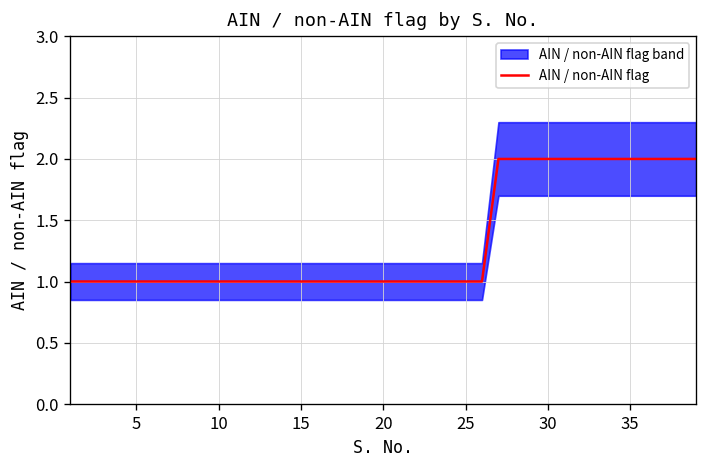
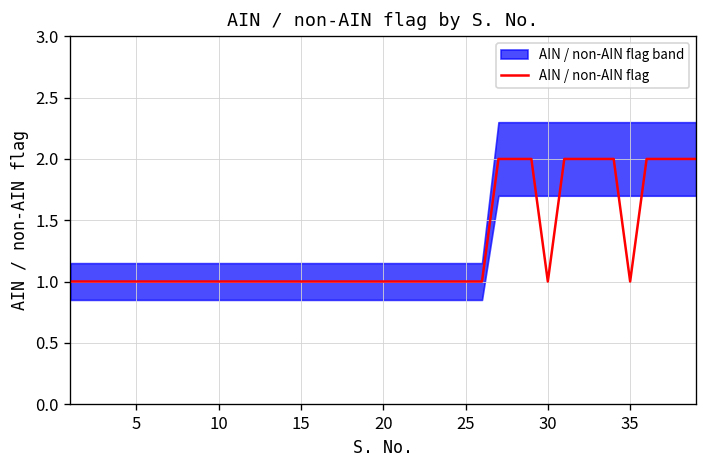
  {
    "AIN / non-AIN flag": {
      "5": 1,
      "10": 1,
      "15": 1,
      "20": 1,
      "25": 1,
-     "30": 2,
-     "35": 2
+     "30": 1,
+     "35": 1
    }
  }
